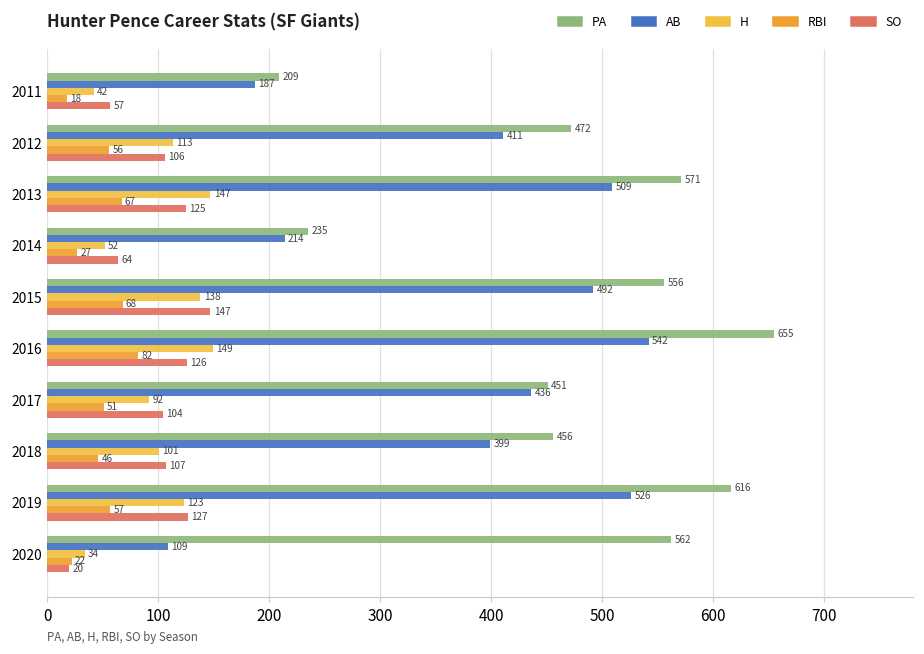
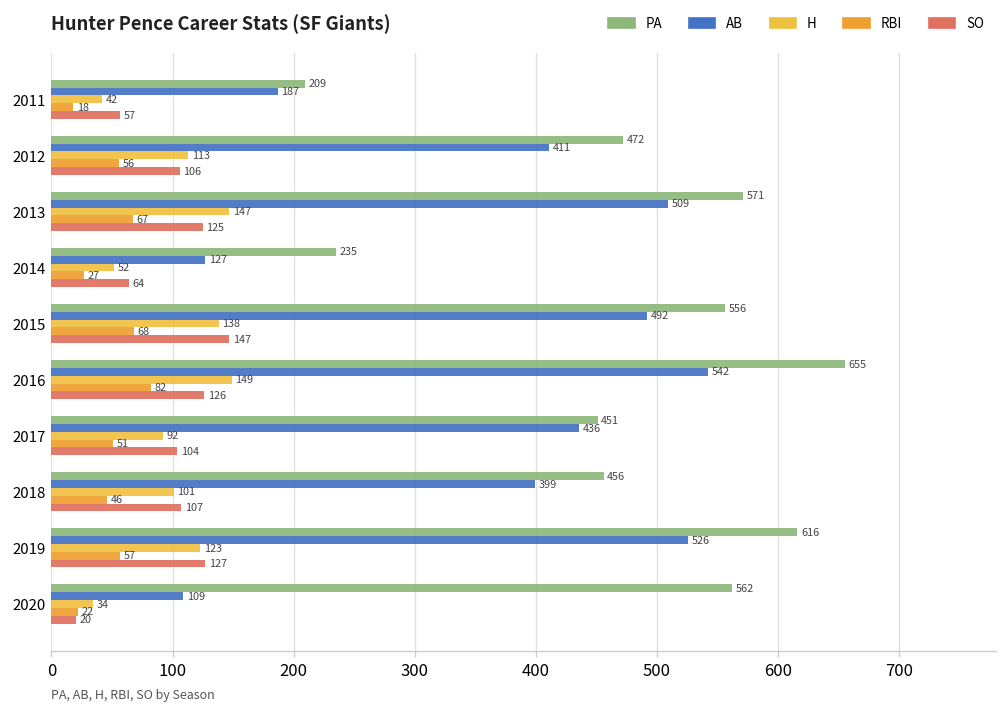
  {
    "PA": {
      "2011": 209,
      "2012": 472,
      "2013": 571,
      "2014": 235,
      "2015": 556,
      "2016": 655,
      "2017": 451,
      "2018": 456,
      "2019": 616,
      "2020": 562
    },
    "AB": {
      "2011": 187,
      "2012": 411,
      "2013": 509,
-     "2014": 214,
+     "2014": 127,
      "2015": 492,
      "2016": 542,
      "2017": 436,
      "2018": 399,
      "2019": 526,
      "2020": 109
    },
    "SO": {
      "2011": 57,
      "2012": 106,
      "2013": 125,
      "2014": 64,
      "2015": 147,
      "2016": 126,
      "2017": 104,
      "2018": 107,
      "2019": 127
    }
  }
